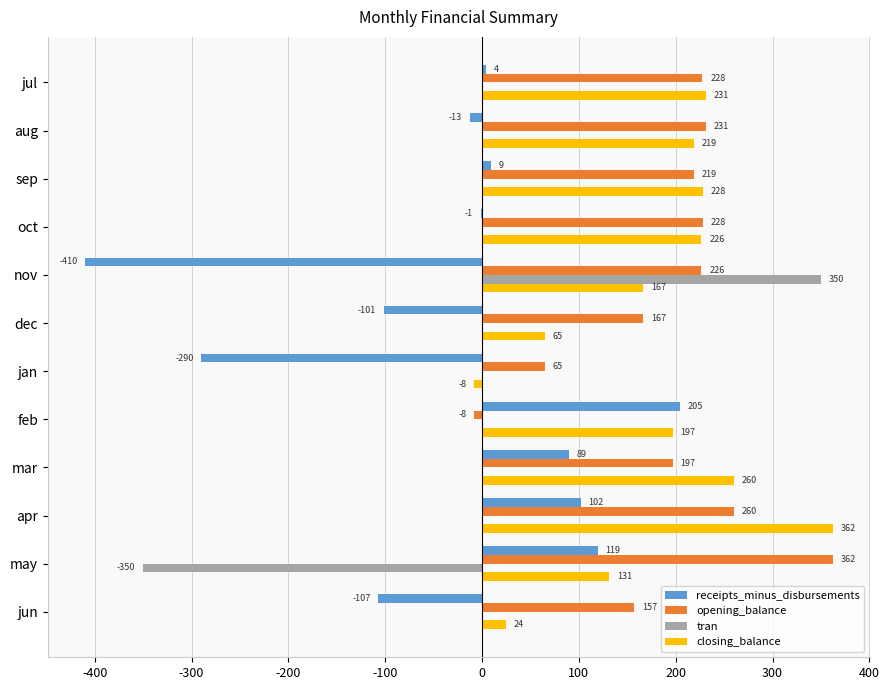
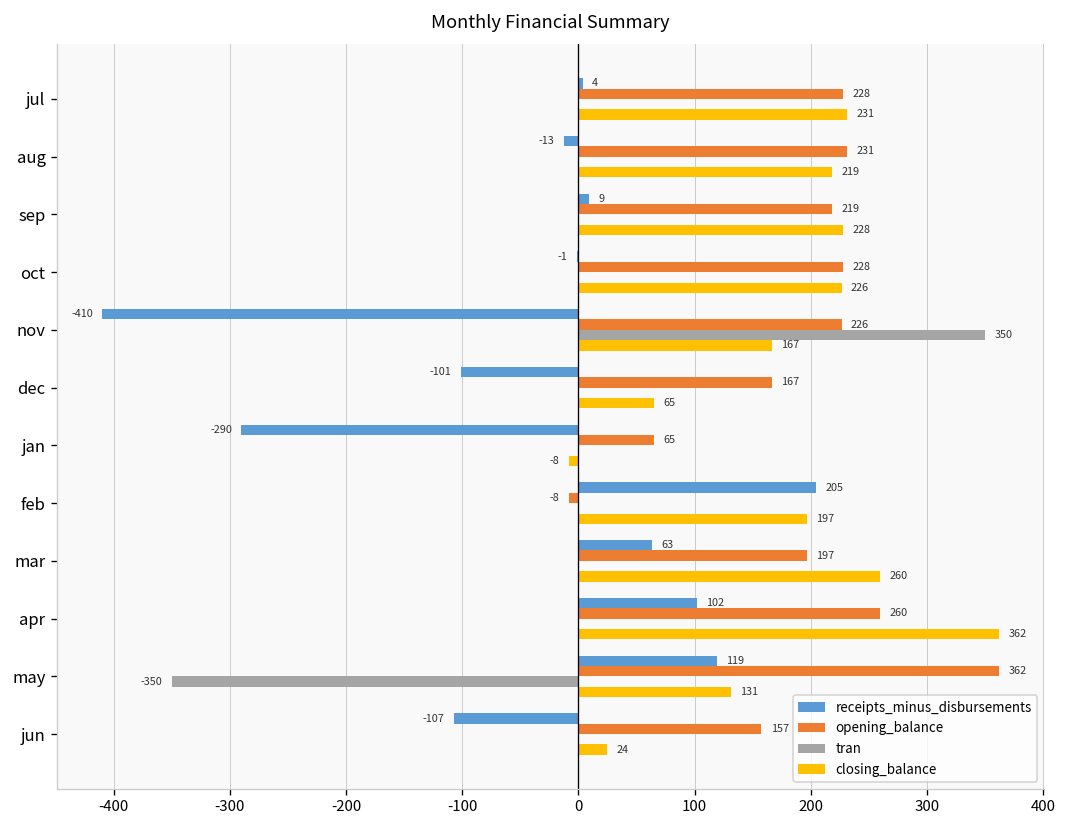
  {
    "receipts_minus_disbursements": {
      "jul": 4,
      "aug": -13,
      "sep": 9,
      "oct": -1,
      "nov": -410,
      "dec": -101,
      "jan": -290,
      "feb": 205,
-     "mar": 89,
+     "mar": 63,
      "apr": 102,
      "may": 119,
      "jun": -107
    },
    "opening_balance": {
      "jul": 228,
      "aug": 231,
      "sep": 219,
      "oct": 228,
      "nov": 226,
      "dec": 167,
      "jan": 65,
      "feb": -8,
      "mar": 197,
      "apr": 260,
      "may": 362,
      "jun": 157
    },
    "tran": {
      "nov": 350,
      "may": -350
    },
    "closing_balance": {
      "jul": 231,
      "aug": 219,
      "sep": 228,
      "oct": 226,
      "nov": 167,
      "dec": 65,
      "jan": -8,
      "feb": 197,
      "mar": 260,
      "apr": 362,
      "may": 131,
      "jun": 24
    }
  }
